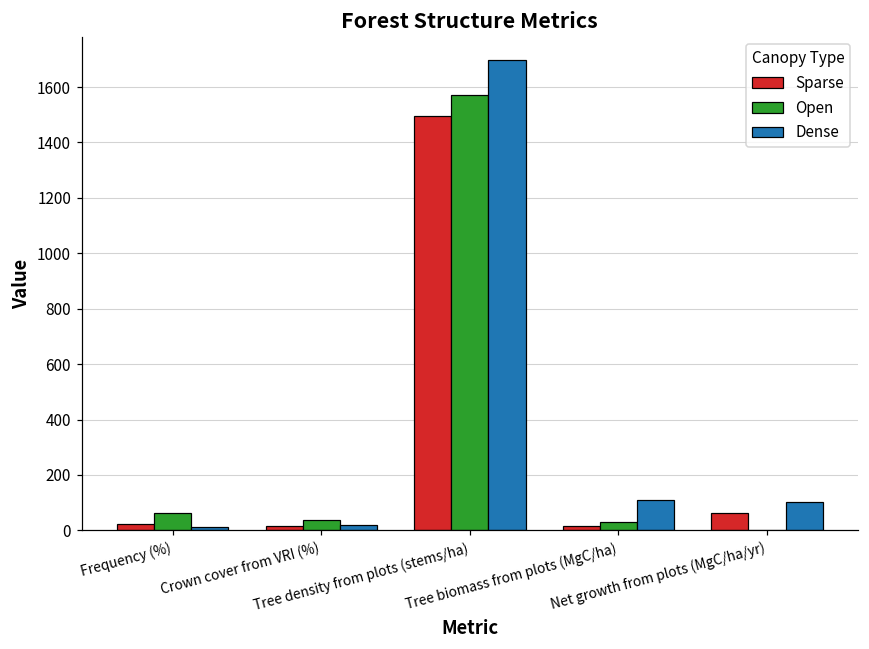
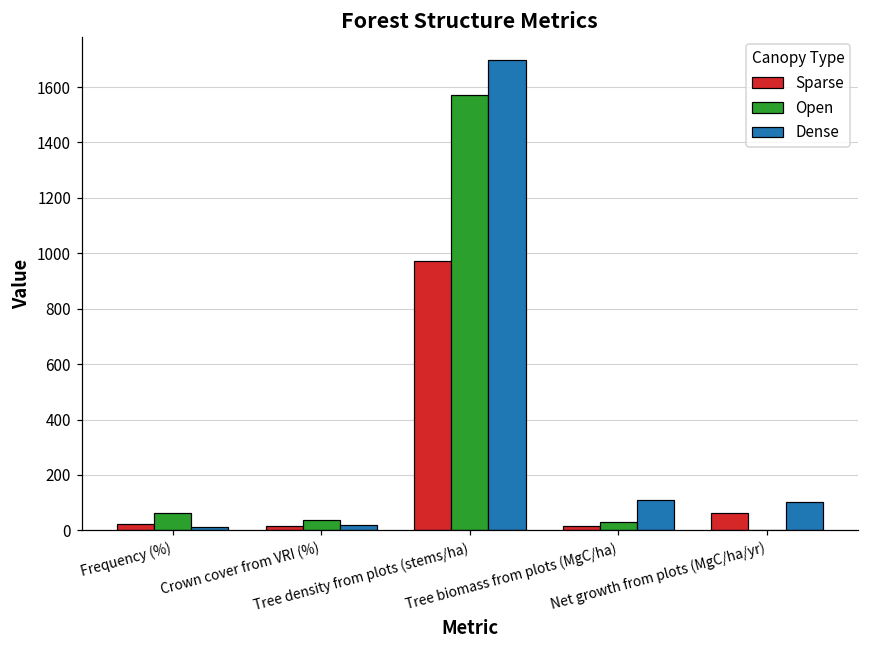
  {
    "Sparse": {
      "Frequency (%)": 20,
      "Crown cover from VRI (%)": 10,
-     "Tree density from plots (stems/ha)": 1500,
+     "Tree density from plots (stems/ha)": 970,
      "Tree biomass from plots (MgC/ha)": 20,
      "Net growth from plots (MgC/ha/yr)": 60
    },
    "Open": {
      "Frequency (%)": 60,
      "Crown cover from VRI (%)": 40,
      "Tree density from plots (stems/ha)": 1570,
      "Tree biomass from plots (MgC/ha)": 30
    },
    "Dense": {
      "Frequency (%)": 10,
      "Crown cover from VRI (%)": 20,
      "Tree density from plots (stems/ha)": 1700,
      "Tree biomass from plots (MgC/ha)": 110,
      "Net growth from plots (MgC/ha/yr)": 100
    }
  }
